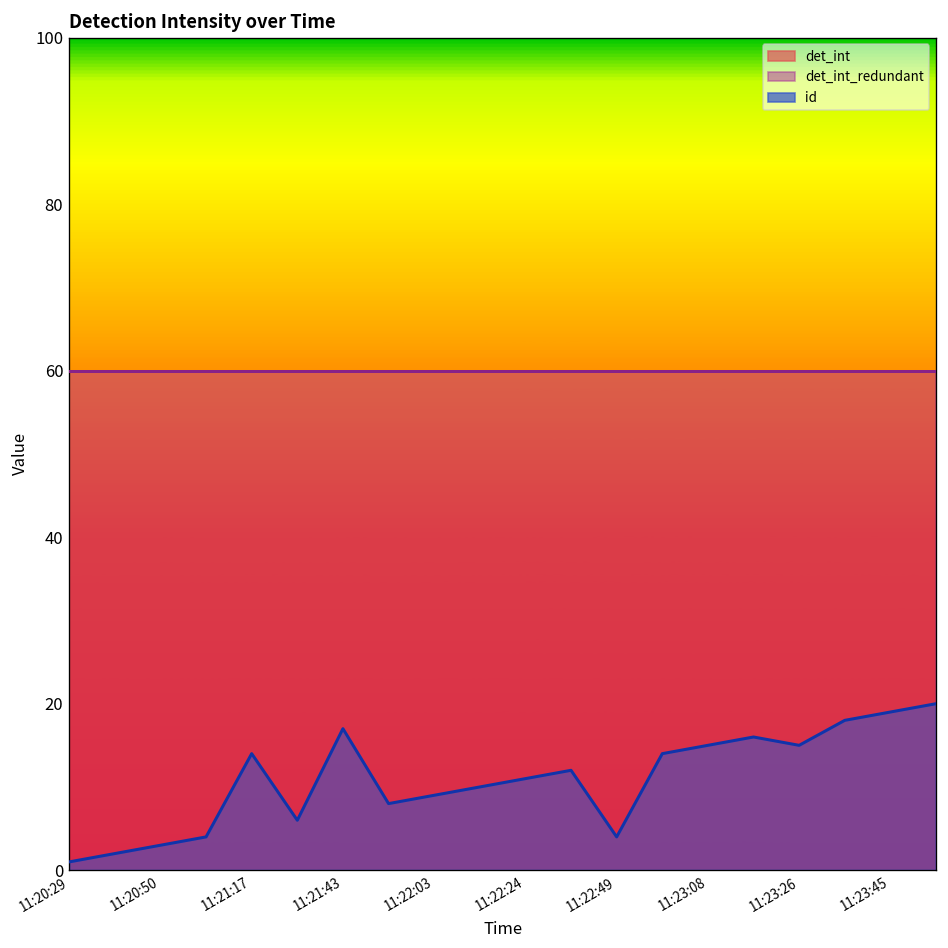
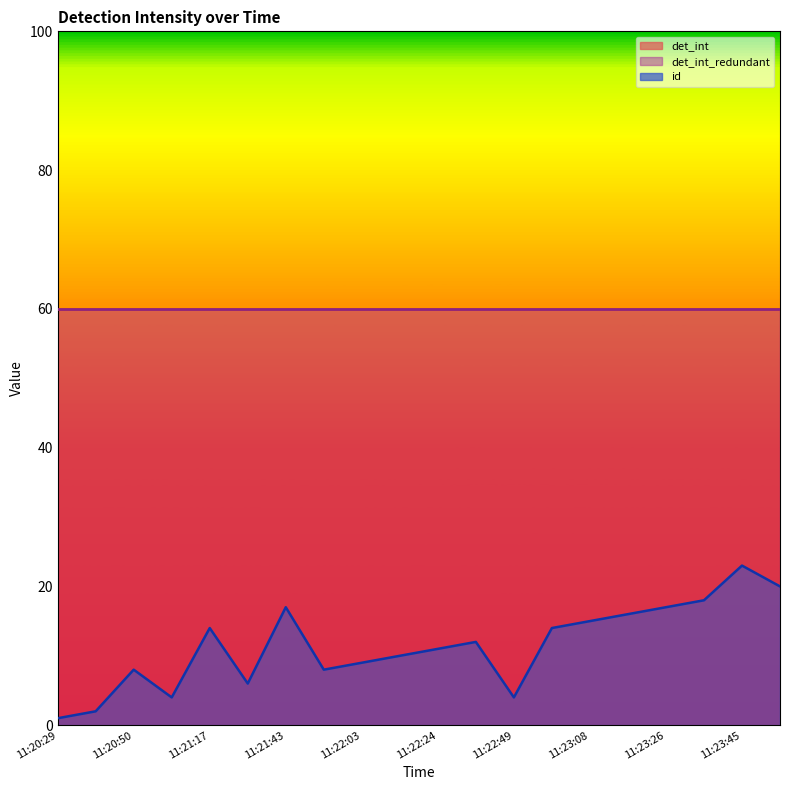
  {
    "det_int_redundant": {
      "11:20:29": 60,
      "11:20:50": 60,
      "11:21:17": 60,
      "11:21:43": 60,
      "11:22:03": 60,
      "11:22:24": 60,
      "11:22:49": 60,
      "11:23:08": 60,
      "11:23:26": 60,
      "11:23:45": 60
    },
    "id": {
      "11:20:29": 1,
-     "11:20:50": 3,
+     "11:20:50": 8,
      "11:21:17": 14,
      "11:21:43": 17,
      "11:22:03": 9,
      "11:22:24": 11,
      "11:22:49": 4,
      "11:23:08": 15,
-     "11:23:26": 15,
-     "11:23:45": 19
+     "11:23:26": 17,
+     "11:23:45": 23
    }
  }
